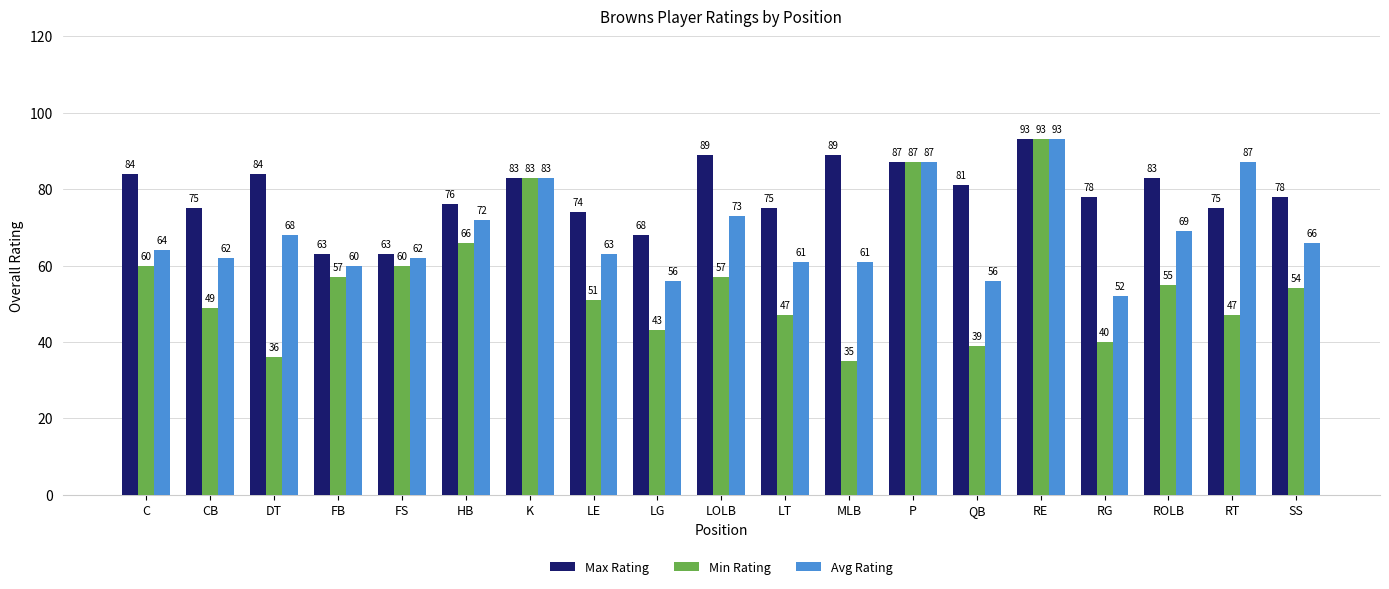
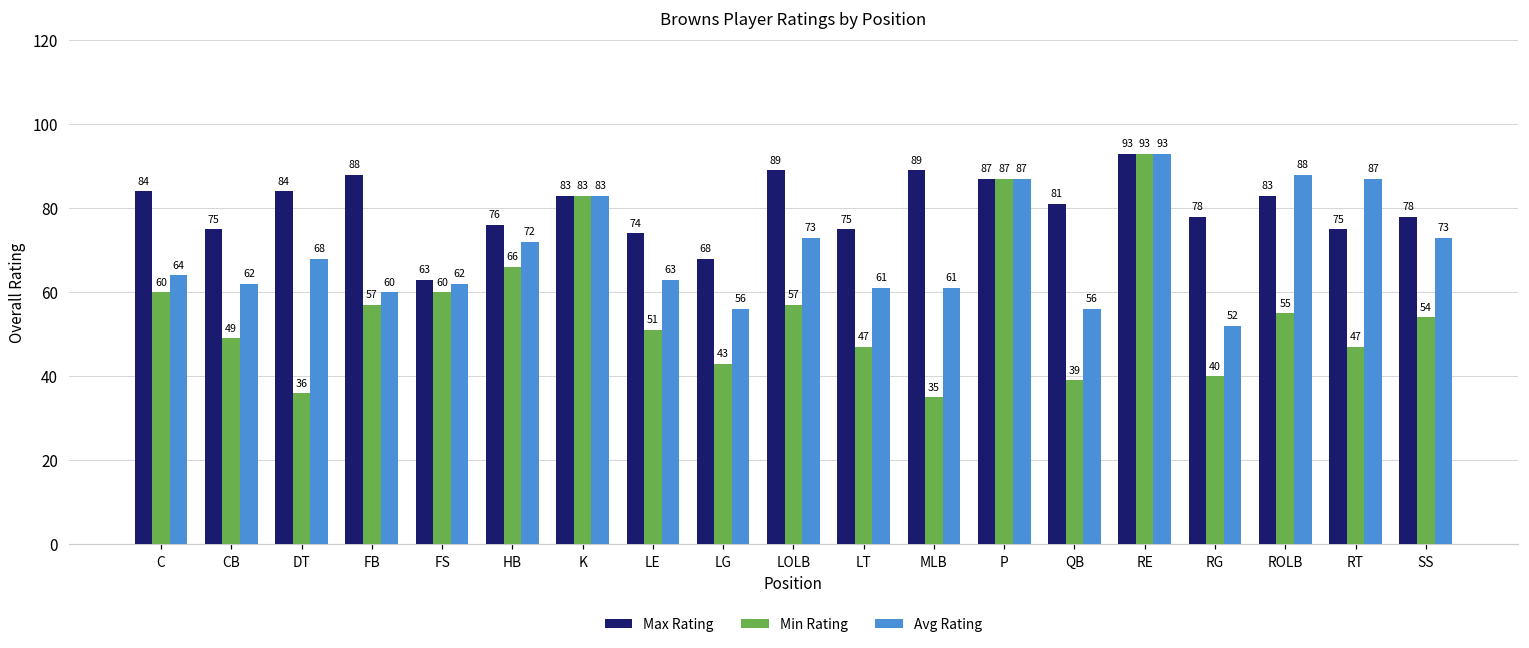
  {
    "Max Rating": {
      "C": 84,
      "CB": 75,
      "DT": 84,
-     "FB": 63,
+     "FB": 88,
      "FS": 63,
      "HB": 76,
      "K": 83,
      "LE": 74,
      "LG": 68,
      "LOLB": 89,
      "LT": 75,
      "MLB": 89,
      "P": 87,
      "QB": 81,
      "RE": 93,
      "RG": 78,
      "ROLB": 83,
      "RT": 75,
      "SS": 78
    },
    "Min Rating": {
      "C": 60,
      "CB": 49,
      "DT": 36,
      "FB": 57,
      "FS": 60,
      "HB": 66,
      "K": 83,
      "LE": 51,
      "LG": 43,
      "LOLB": 57,
      "LT": 47,
      "MLB": 35,
      "P": 87,
      "QB": 39,
      "RE": 93,
      "RG": 40,
      "ROLB": 55,
      "RT": 47,
      "SS": 54
    },
    "Avg Rating": {
      "C": 64,
      "CB": 62,
      "DT": 68,
      "FB": 60,
      "FS": 62,
      "HB": 72,
      "K": 83,
      "LE": 63,
      "LG": 56,
      "LOLB": 73,
      "LT": 61,
      "MLB": 61,
      "P": 87,
      "QB": 56,
      "RE": 93,
      "RG": 52,
-     "ROLB": 69,
+     "ROLB": 88,
      "RT": 87,
-     "SS": 66
+     "SS": 73
    }
  }
